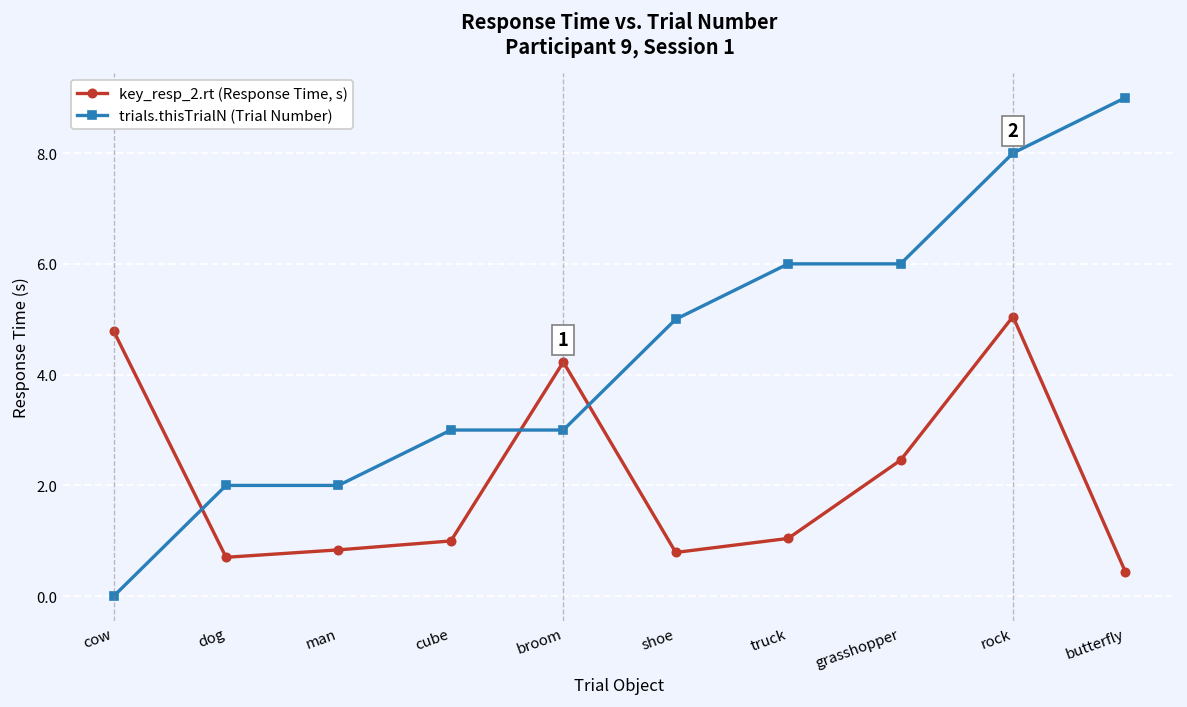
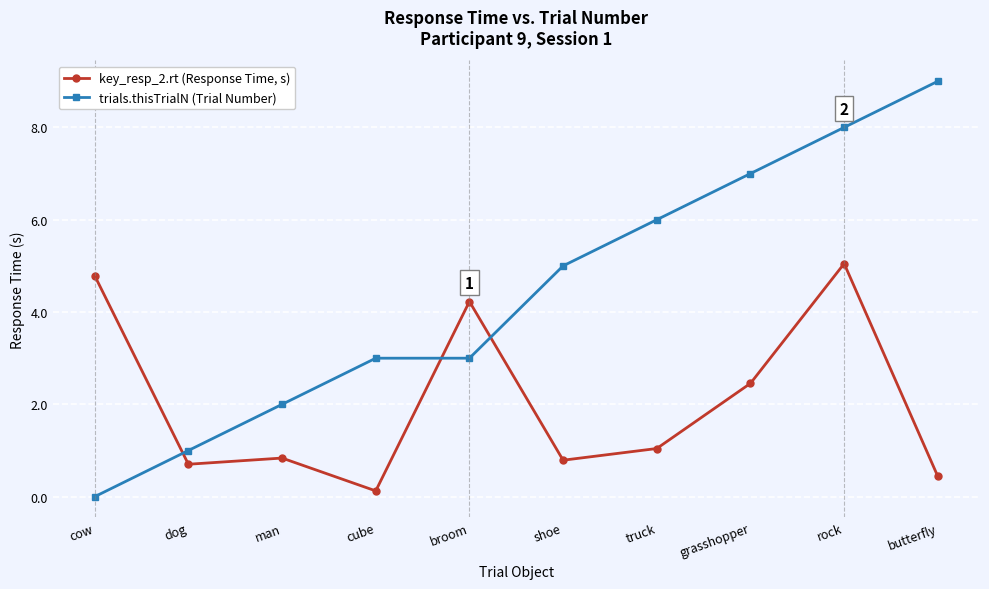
  {
    "key_resp_2.rt (Response Time, s)": {
      "cow": 4.8,
      "dog": 0.7,
      "man": 0.8,
-     "cube": 1.0,
+     "cube": 0.1,
      "shoe": 0.8,
      "truck": 1.0,
      "grasshopper": 2.5,
      "rock": 5.0,
      "butterfly": 0.4
    },
    "trials.thisTrialN (Trial Number)": {
      "cow": 0,
-     "dog": 2,
+     "dog": 1,
      "man": 2,
      "cube": 3,
      "broom": 3,
      "shoe": 5,
      "truck": 6,
-     "grasshopper": 6,
+     "grasshopper": 7,
      "butterfly": 9
    }
  }
